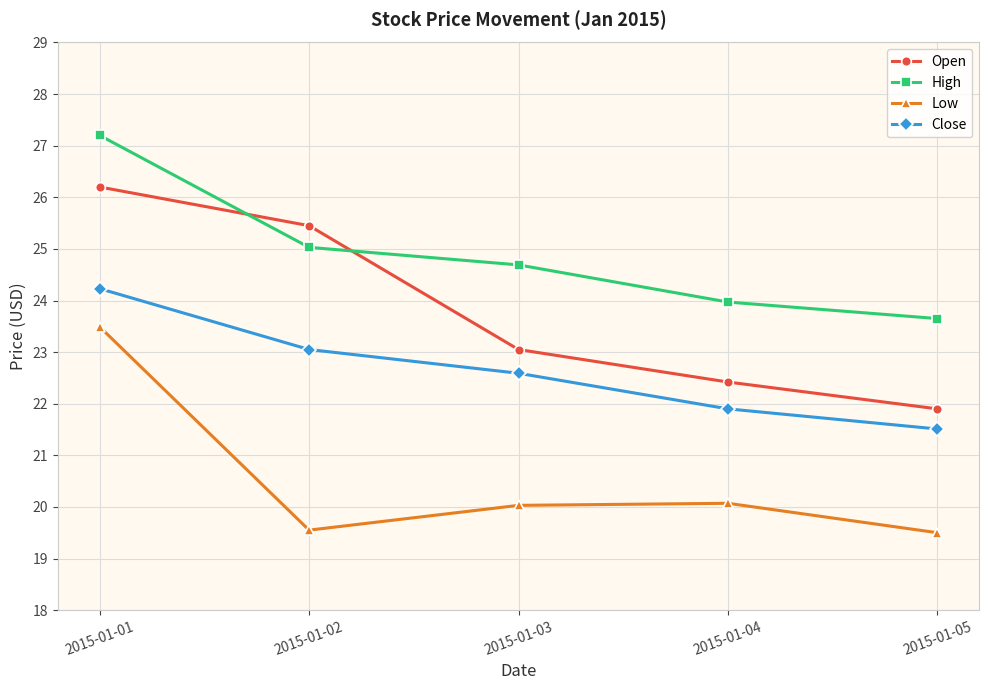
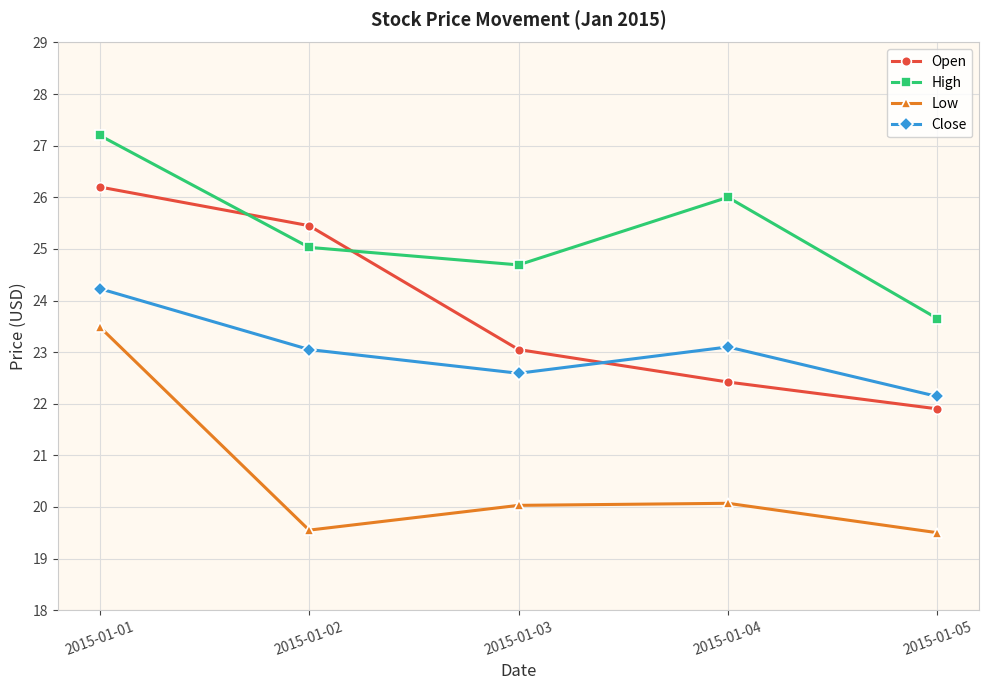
  {
    "High": {
      "2015-01-01": 27.2,
      "2015-01-02": 25.0,
      "2015-01-03": 24.7,
-     "2015-01-04": 24.0,
+     "2015-01-04": 26.0,
      "2015-01-05": 23.7
    },
    "Close": {
      "2015-01-01": 24.2,
      "2015-01-02": 23.1,
      "2015-01-03": 22.6,
-     "2015-01-04": 21.9,
-     "2015-01-05": 21.5
+     "2015-01-04": 23.1,
+     "2015-01-05": 22.1
    }
  }
